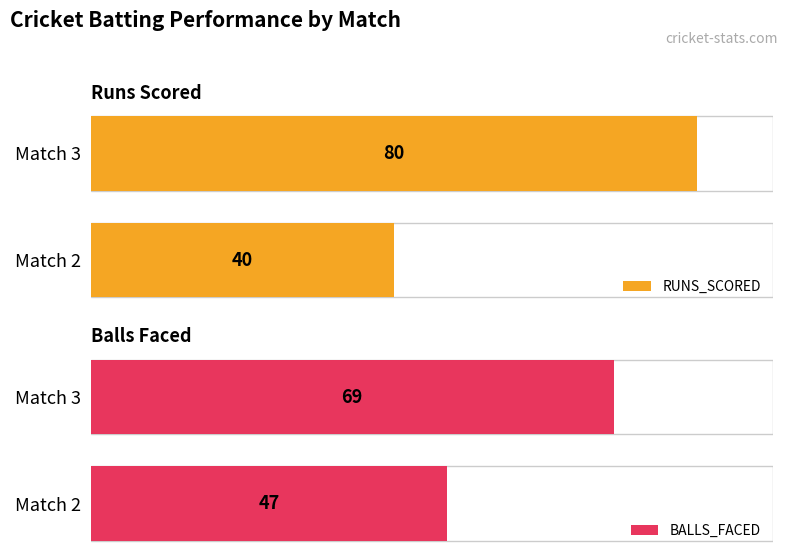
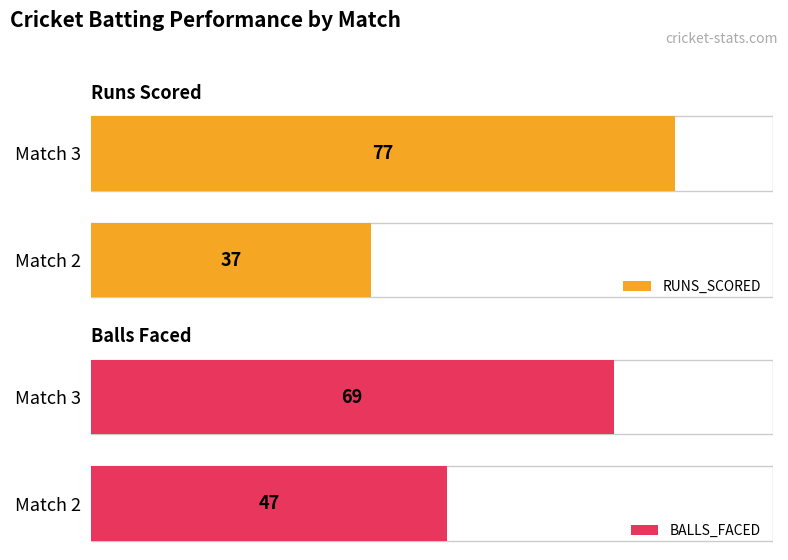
  {
    "Runs Scored": {
      "RUNS_SCORED": {
-       "Match 3": 80,
-       "Match 2": 40
+       "Match 3": 77,
+       "Match 2": 37
      }
    }
  }
